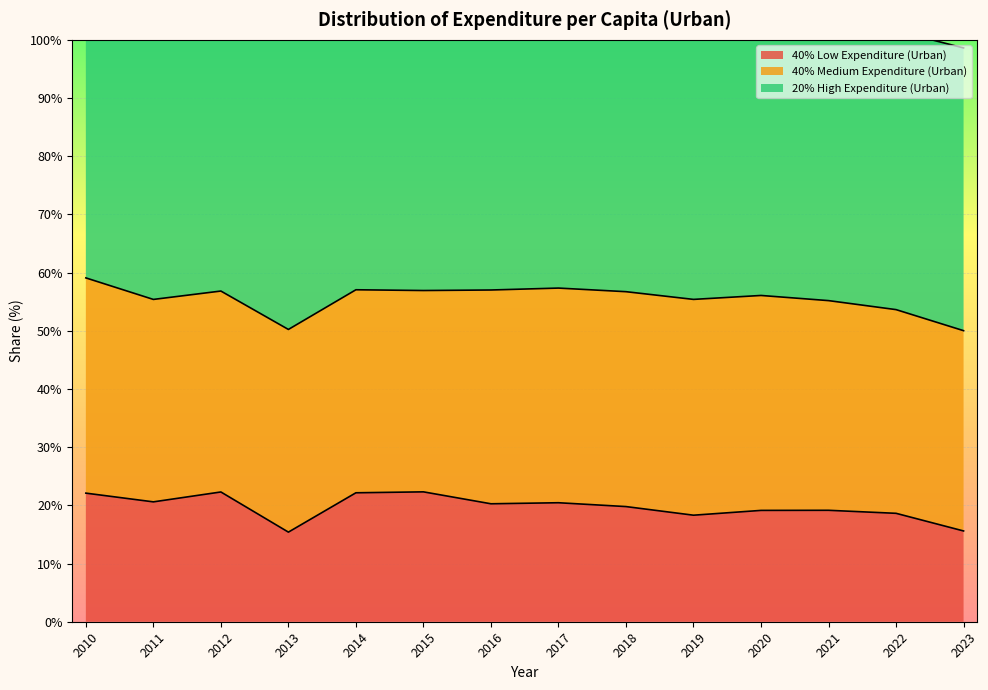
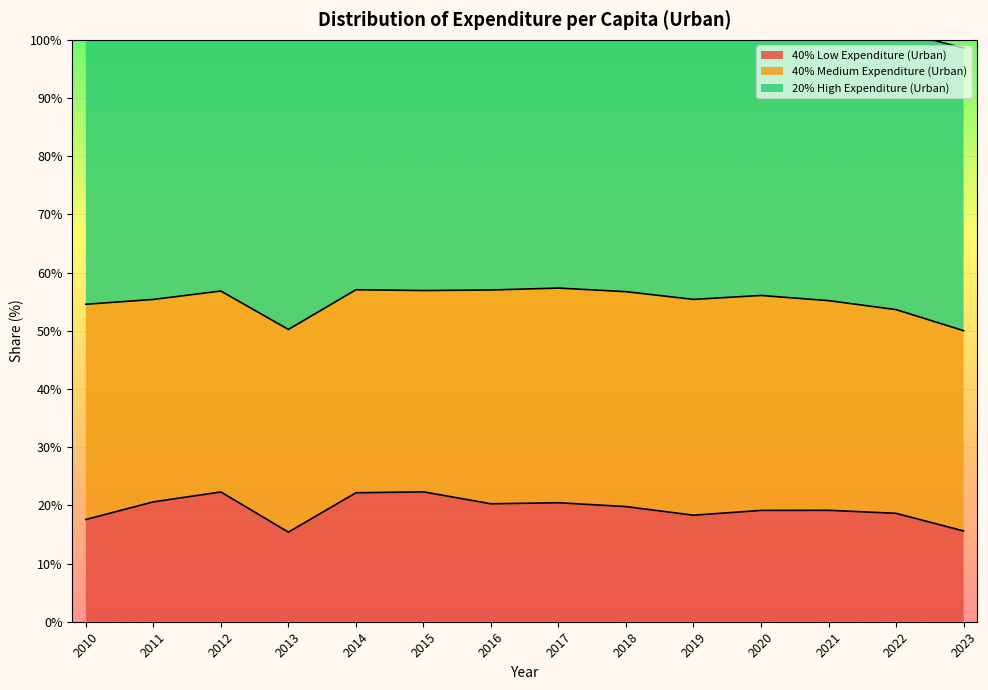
  {
    "40% Low Expenditure (Urban)": {
-     "2010": "22%",
+     "2010": "18%",
      "2011": "21%",
      "2012": "22%",
      "2013": "15%",
      "2014": "22%",
      "2015": "22%",
      "2016": "20%",
      "2017": "20%",
      "2018": "20%",
      "2019": "18%",
      "2020": "19%",
      "2021": "19%",
      "2022": "19%",
      "2023": "16%"
    },
    "40% Medium Expenditure (Urban)": {
      "2010": "37%",
      "2011": "35%",
      "2012": "35%",
      "2013": "35%",
      "2014": "35%",
      "2015": "35%",
      "2016": "37%",
      "2017": "37%",
      "2018": "37%",
      "2019": "37%",
      "2020": "37%",
      "2021": "36%",
      "2022": "35%",
      "2023": "34%"
    },
    "20% High Expenditure (Urban)": {
      "2013": "50%"
    }
  }
